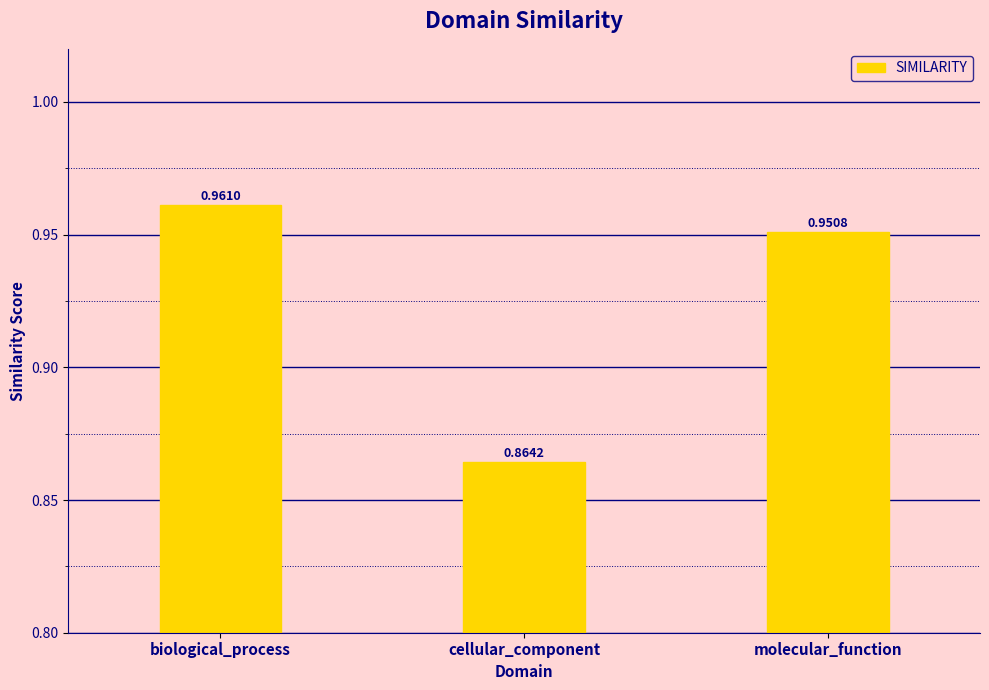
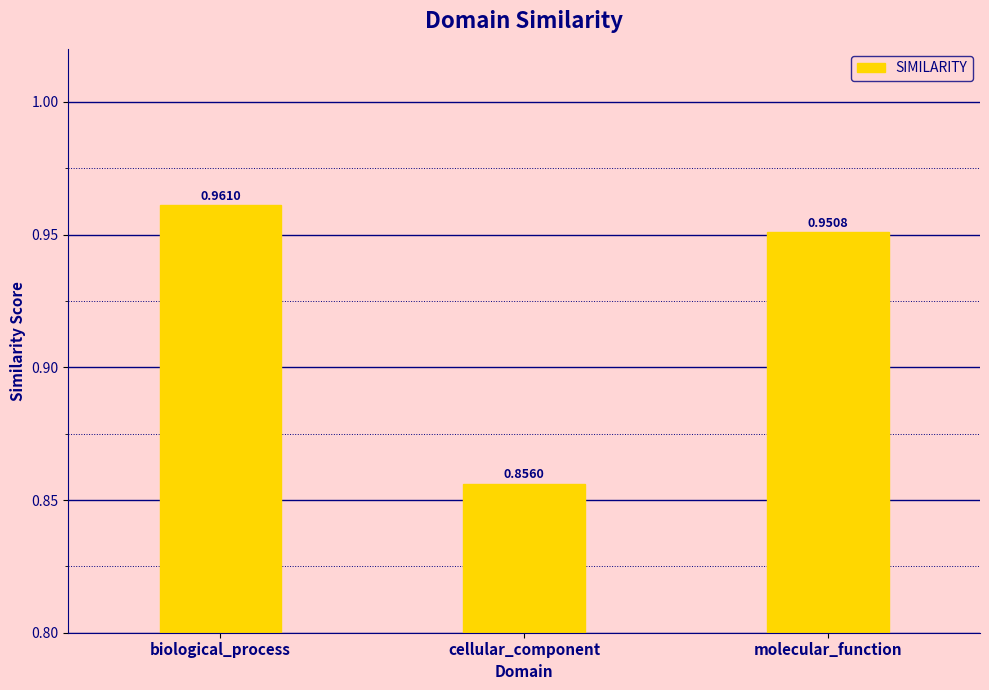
  {
    "biological_process": 0.9610,
-   "cellular_component": 0.8642,
+   "cellular_component": 0.8560,
    "molecular_function": 0.9508
  }
